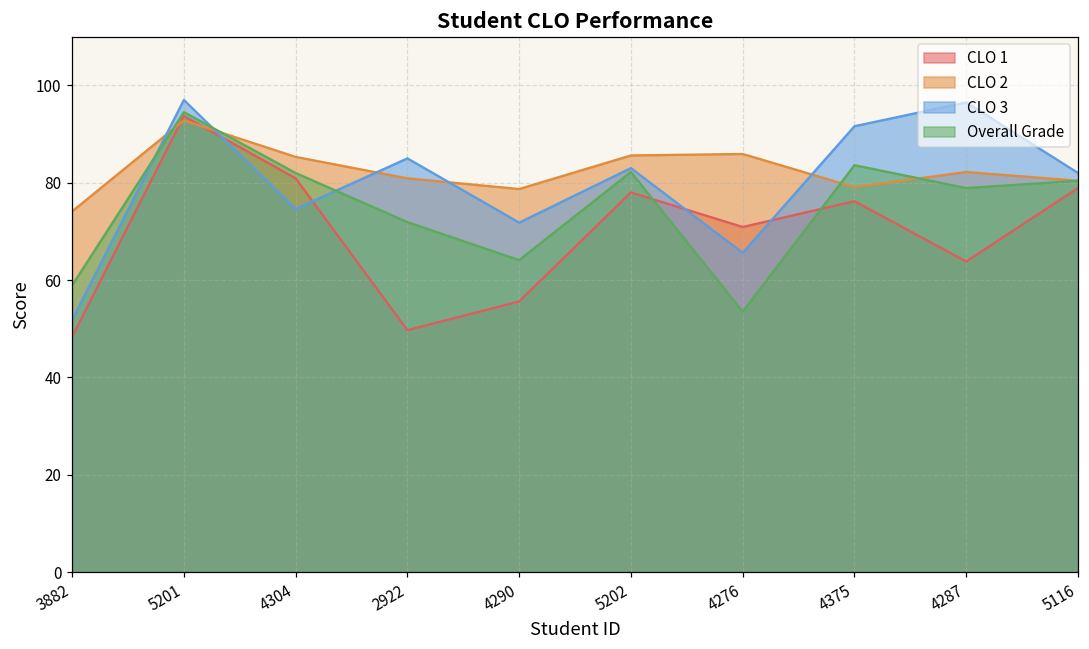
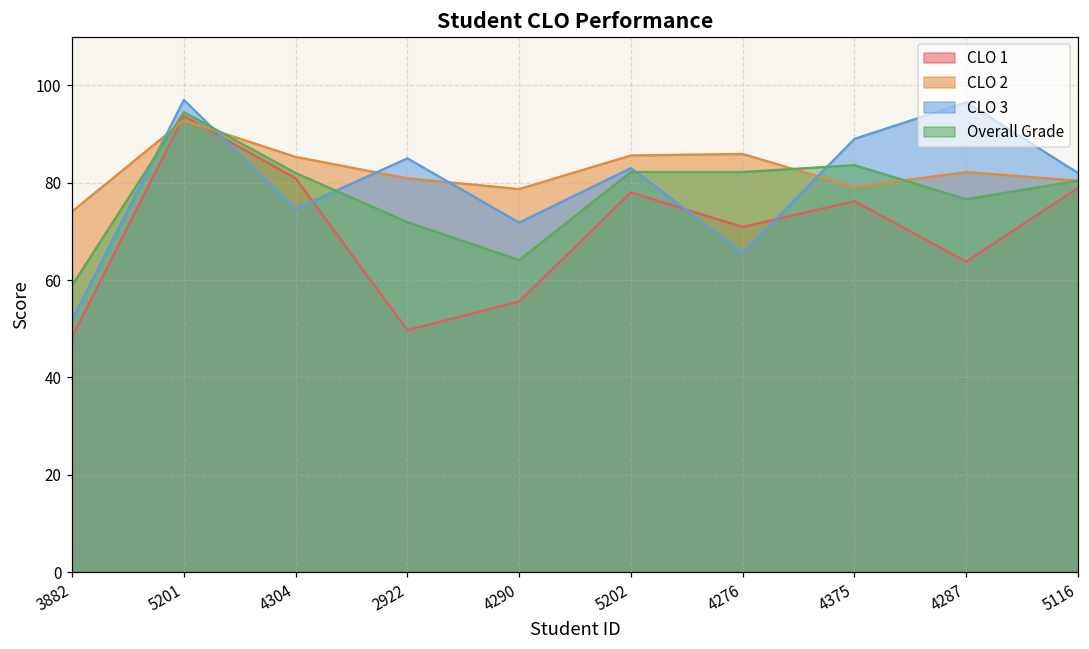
  {
    "CLO 3": {
      "3882": 52,
      "5201": 97,
      "4304": 75,
      "2922": 85,
      "4290": 72,
      "5202": 83,
      "4276": 66,
-     "4375": 92,
+     "4375": 89,
      "5116": 82
    },
    "Overall Grade": {
      "3882": 59,
      "5201": 95,
      "4304": 82,
      "2922": 72,
      "4290": 64,
      "5202": 82,
-     "4276": 54,
+     "4276": 82,
      "4375": 84,
-     "4287": 79
+     "4287": 77
    }
  }
